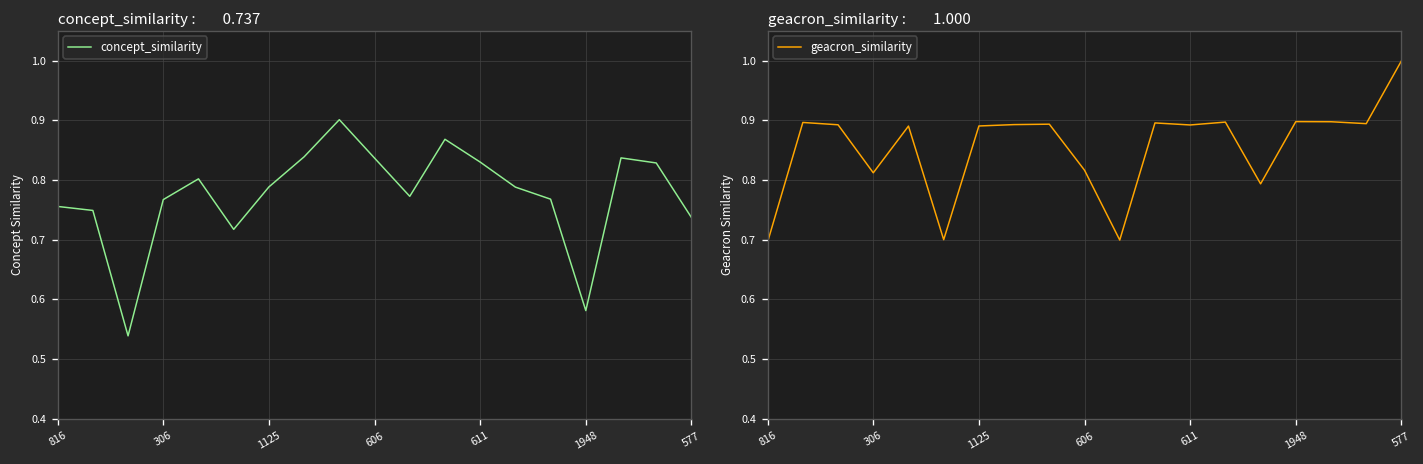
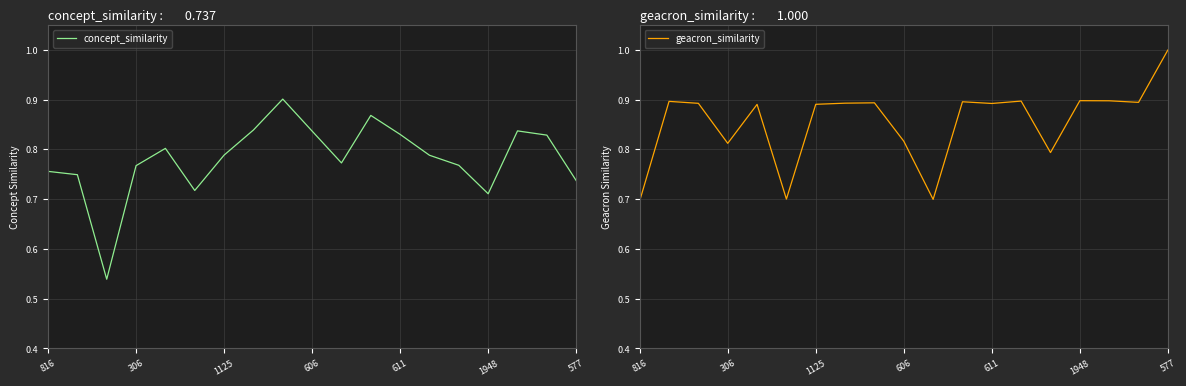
  {
    "concept_similarity : 0.737": {
      "816": 0.76,
      "306": 0.77,
      "1125": 0.79,
      "606": 0.84,
      "611": 0.83,
-     "1948": 0.58,
+     "1948": 0.71,
      "577": 0.74
    },
    "geacron_similarity : 1.000": {
      "816": 0.70,
      "306": 0.81,
      "1125": 0.89,
      "606": 0.82,
      "611": 0.89,
      "1948": 0.90,
      "577": 1.00
    }
  }
